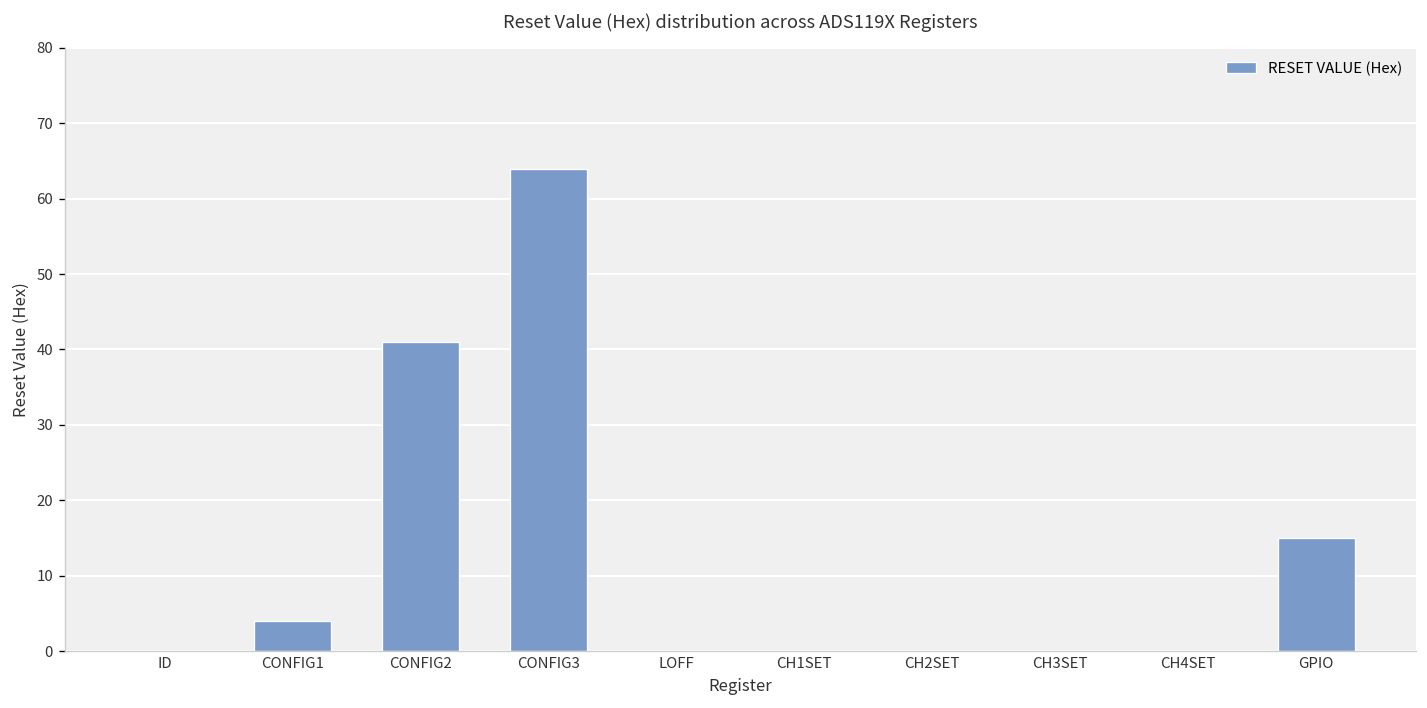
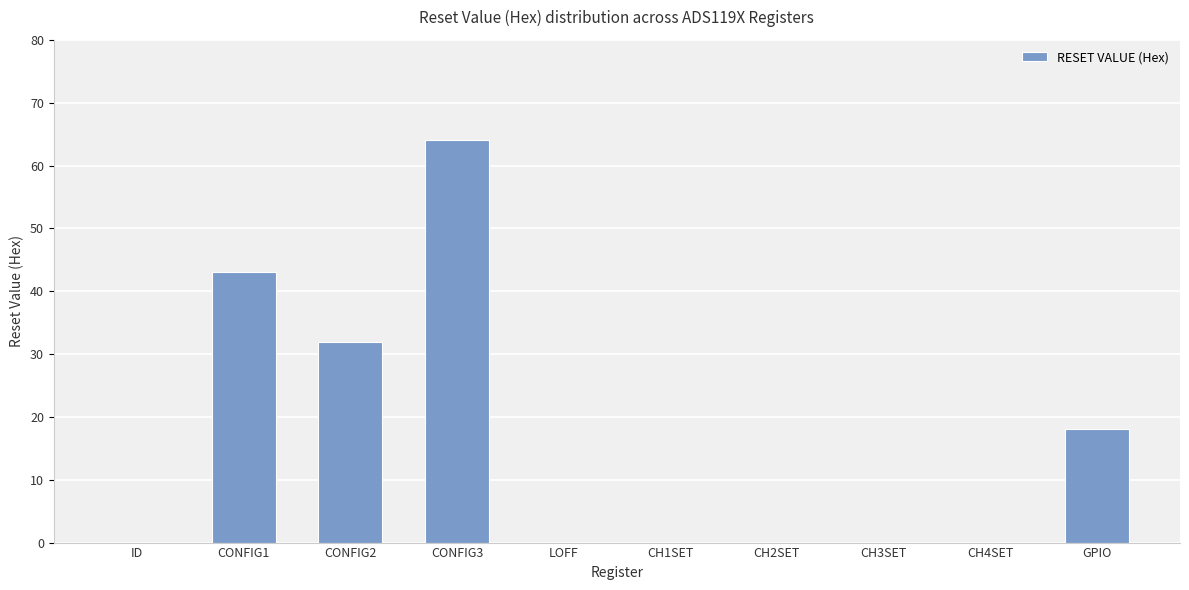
  {
    "ID": 0,
-   "CONFIG1": 4,
-   "CONFIG2": 41,
+   "CONFIG1": 43,
+   "CONFIG2": 32,
    "CONFIG3": 64,
    "LOFF": 0,
    "CH1SET": 0,
    "CH2SET": 0,
    "CH3SET": 0,
    "CH4SET": 0,
-   "GPIO": 15
+   "GPIO": 18
  }
